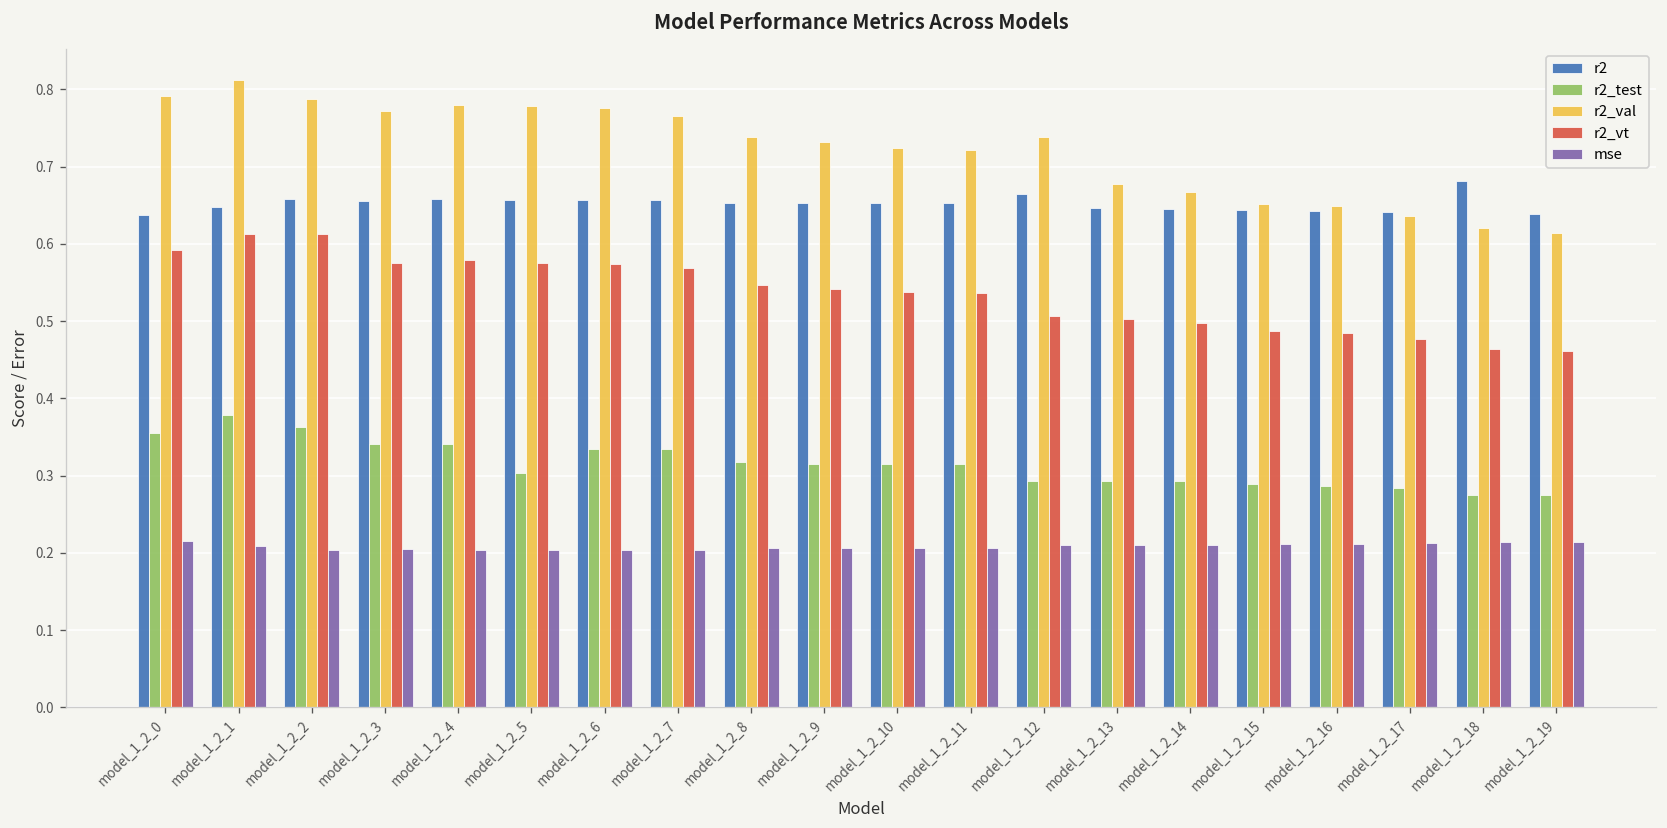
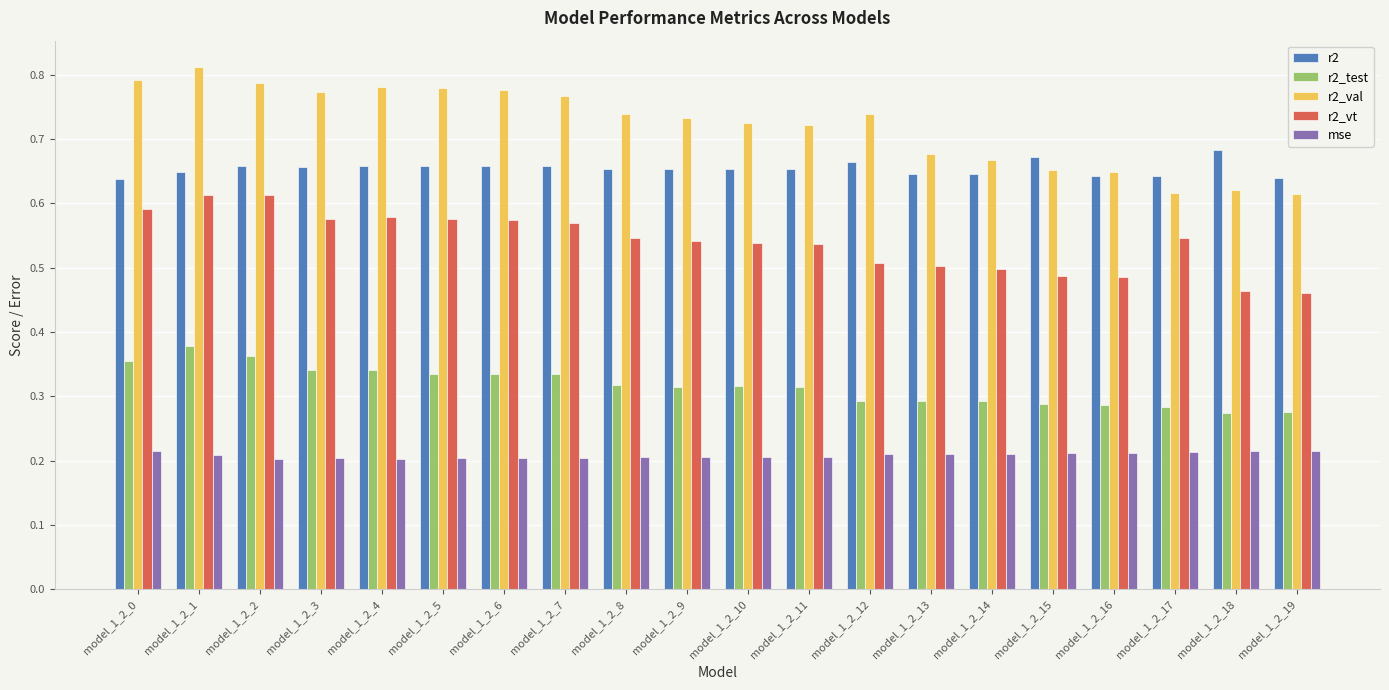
  {
    "r2": {
      "model_1_2_0": 0.64,
      "model_1_2_1": 0.65,
      "model_1_2_2": 0.66,
      "model_1_2_3": 0.66,
      "model_1_2_4": 0.66,
      "model_1_2_5": 0.66,
      "model_1_2_6": 0.66,
      "model_1_2_7": 0.66,
      "model_1_2_8": 0.65,
      "model_1_2_9": 0.65,
      "model_1_2_10": 0.65,
      "model_1_2_11": 0.65,
      "model_1_2_12": 0.66,
      "model_1_2_13": 0.65,
      "model_1_2_14": 0.65,
-     "model_1_2_15": 0.64,
+     "model_1_2_15": 0.67,
      "model_1_2_16": 0.64,
      "model_1_2_17": 0.64,
      "model_1_2_18": 0.68,
      "model_1_2_19": 0.64
    },
    "r2_test": {
      "model_1_2_0": 0.35,
      "model_1_2_1": 0.38,
      "model_1_2_2": 0.36,
      "model_1_2_3": 0.34,
      "model_1_2_4": 0.34,
-     "model_1_2_5": 0.30,
+     "model_1_2_5": 0.33,
      "model_1_2_6": 0.33,
      "model_1_2_7": 0.34,
      "model_1_2_8": 0.32,
      "model_1_2_9": 0.32,
      "model_1_2_10": 0.32,
      "model_1_2_11": 0.31,
      "model_1_2_12": 0.29,
      "model_1_2_13": 0.29,
      "model_1_2_14": 0.29,
      "model_1_2_15": 0.29,
      "model_1_2_16": 0.29,
      "model_1_2_17": 0.28,
      "model_1_2_18": 0.27,
      "model_1_2_19": 0.28
    },
    "r2_val": {
      "model_1_2_0": 0.79,
      "model_1_2_1": 0.81,
      "model_1_2_2": 0.79,
      "model_1_2_3": 0.77,
      "model_1_2_4": 0.78,
      "model_1_2_5": 0.78,
      "model_1_2_6": 0.78,
      "model_1_2_7": 0.77,
      "model_1_2_8": 0.74,
      "model_1_2_9": 0.73,
      "model_1_2_10": 0.72,
      "model_1_2_11": 0.72,
      "model_1_2_12": 0.74,
      "model_1_2_13": 0.68,
      "model_1_2_14": 0.67,
      "model_1_2_15": 0.65,
      "model_1_2_16": 0.65,
-     "model_1_2_17": 0.64,
+     "model_1_2_17": 0.62,
      "model_1_2_18": 0.62,
      "model_1_2_19": 0.61
    },
    "r2_vt": {
      "model_1_2_0": 0.59,
      "model_1_2_1": 0.61,
      "model_1_2_2": 0.61,
      "model_1_2_3": 0.57,
      "model_1_2_4": 0.58,
      "model_1_2_5": 0.58,
      "model_1_2_6": 0.57,
      "model_1_2_7": 0.57,
      "model_1_2_8": 0.55,
      "model_1_2_9": 0.54,
      "model_1_2_10": 0.54,
      "model_1_2_11": 0.54,
      "model_1_2_12": 0.51,
      "model_1_2_13": 0.50,
      "model_1_2_14": 0.50,
      "model_1_2_15": 0.49,
      "model_1_2_16": 0.49,
-     "model_1_2_17": 0.48,
+     "model_1_2_17": 0.55,
      "model_1_2_18": 0.46,
      "model_1_2_19": 0.46
    },
    "mse": {
      "model_1_2_0": 0.22,
      "model_1_2_1": 0.21,
      "model_1_2_2": 0.20,
      "model_1_2_3": 0.20,
      "model_1_2_4": 0.20,
      "model_1_2_5": 0.20,
      "model_1_2_6": 0.20,
      "model_1_2_7": 0.20,
      "model_1_2_8": 0.21,
      "model_1_2_9": 0.21,
      "model_1_2_10": 0.21,
      "model_1_2_11": 0.21,
      "model_1_2_12": 0.21,
      "model_1_2_13": 0.21,
      "model_1_2_14": 0.21,
      "model_1_2_15": 0.21,
      "model_1_2_16": 0.21,
      "model_1_2_17": 0.21,
      "model_1_2_18": 0.21,
      "model_1_2_19": 0.21
    }
  }
